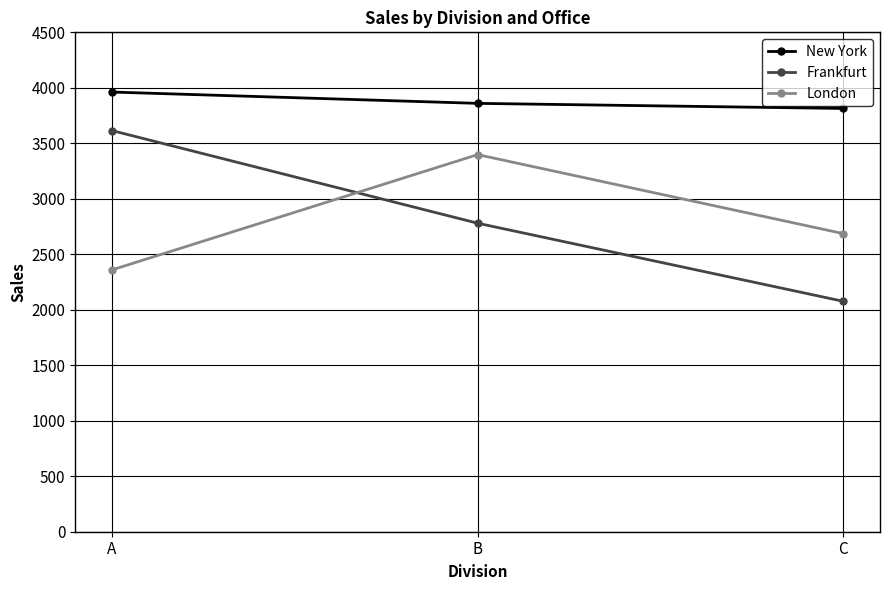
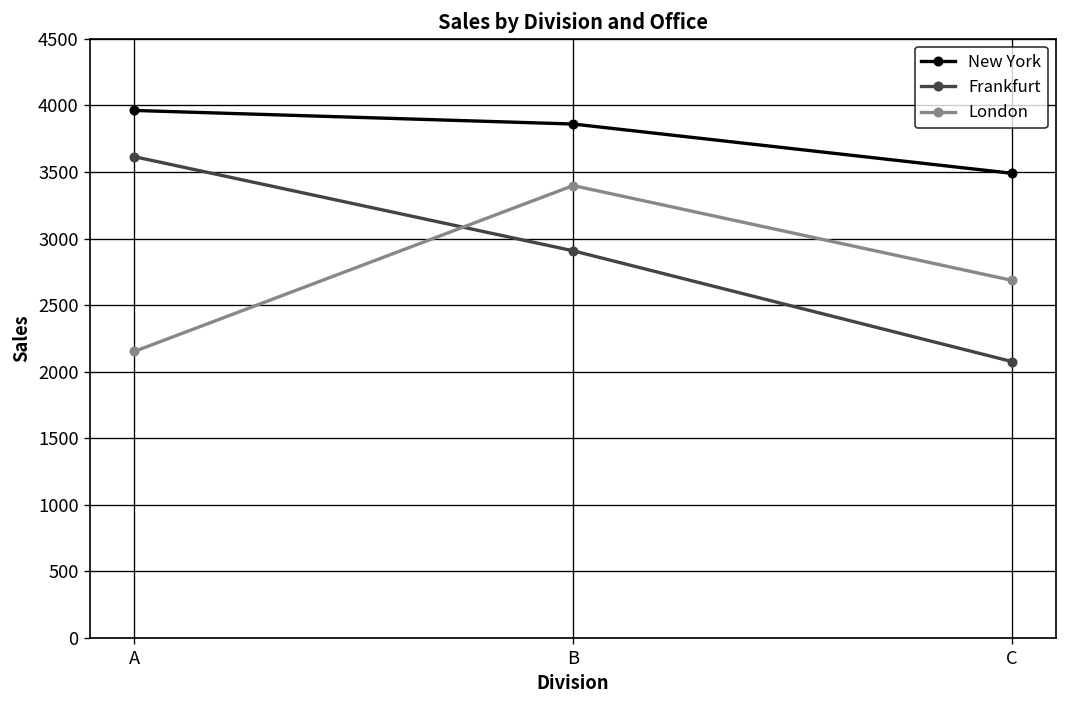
  {
    "New York": {
      "A": 3960,
      "B": 3860,
-     "C": 3810
+     "C": 3490
    },
    "Frankfurt": {
      "A": 3620,
-     "B": 2780,
+     "B": 2910,
      "C": 2080
    },
    "London": {
-     "A": 2360,
+     "A": 2150,
      "B": 3400,
      "C": 2690
    }
  }
